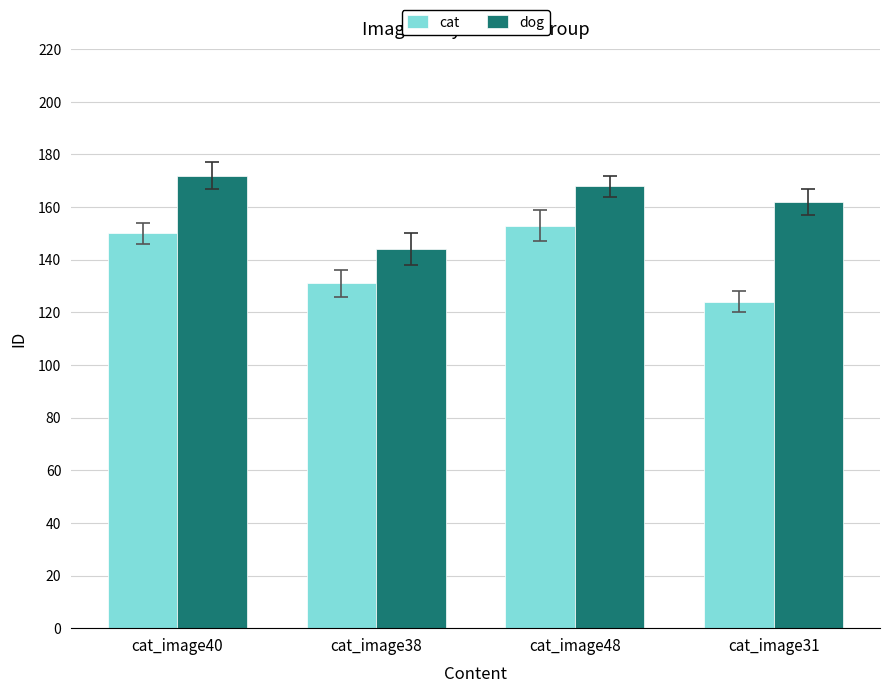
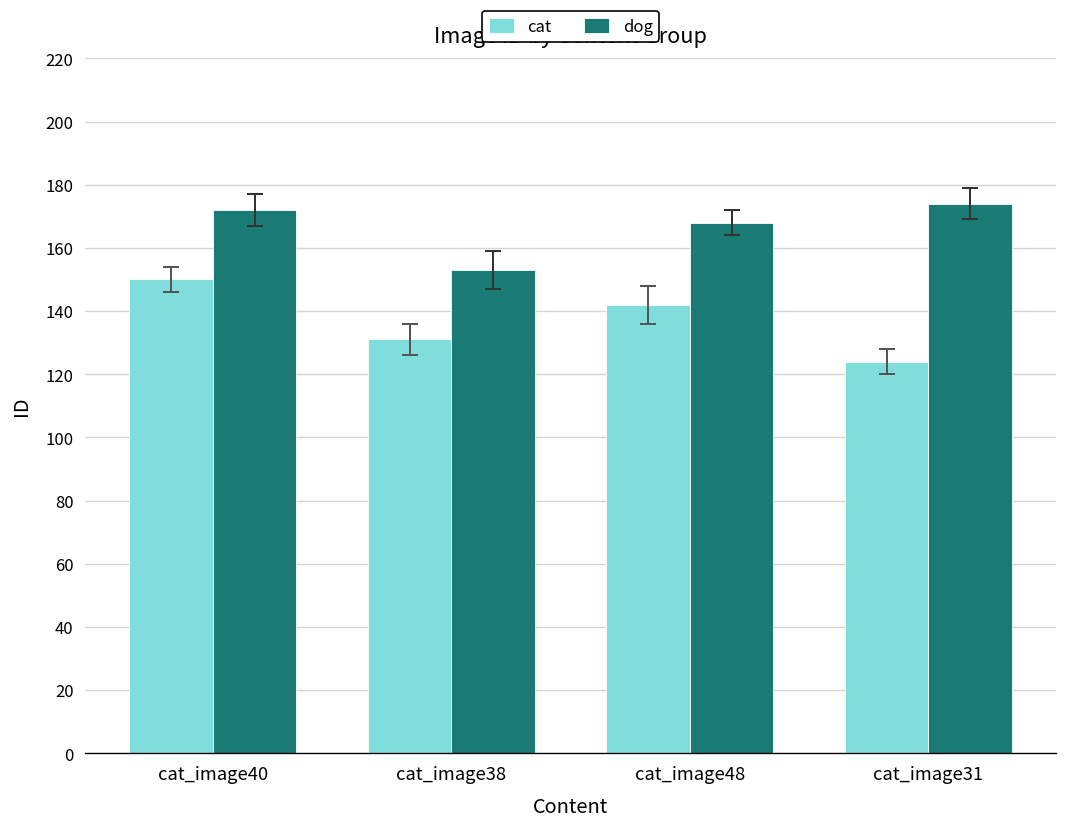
  {
    "cat": {
      "cat_image40": 150,
      "cat_image38": 131,
-     "cat_image48": 153,
+     "cat_image48": 142,
      "cat_image31": 124
    },
    "dog": {
      "cat_image40": 172,
-     "cat_image38": 144,
+     "cat_image38": 153,
      "cat_image48": 168,
-     "cat_image31": 162
+     "cat_image31": 174
    }
  }
